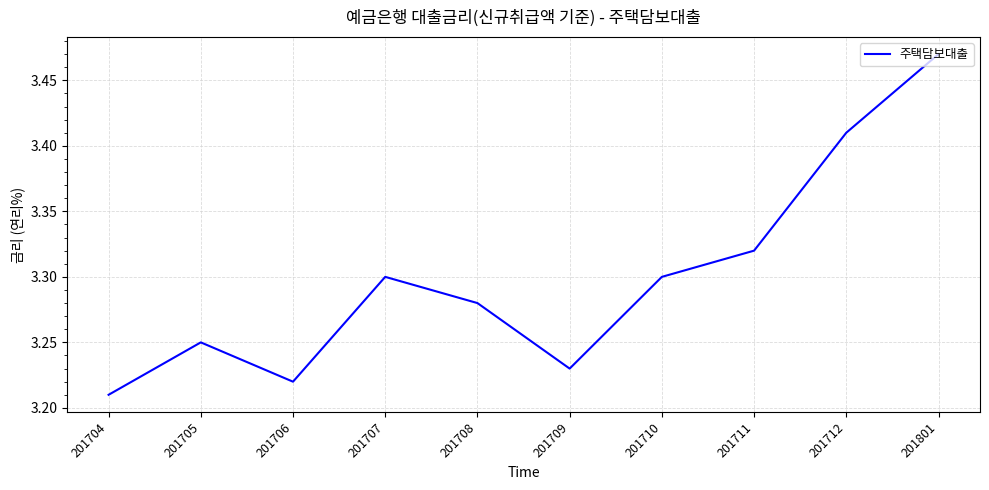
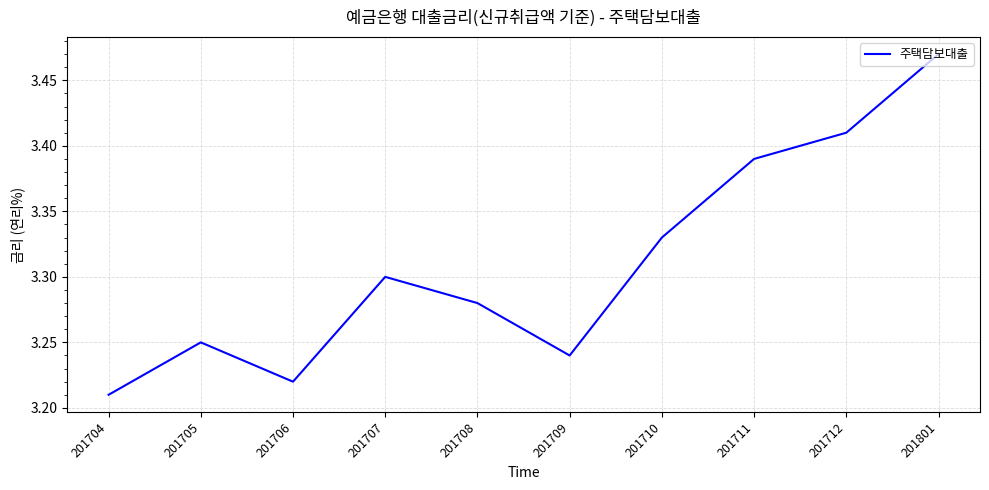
  {
    "201704": 3.21,
    "201705": 3.25,
    "201706": 3.22,
    "201707": 3.30,
    "201708": 3.28,
-   "201709": 3.23,
-   "201710": 3.30,
-   "201711": 3.32,
+   "201709": 3.24,
+   "201710": 3.33,
+   "201711": 3.39,
    "201712": 3.41
  }
